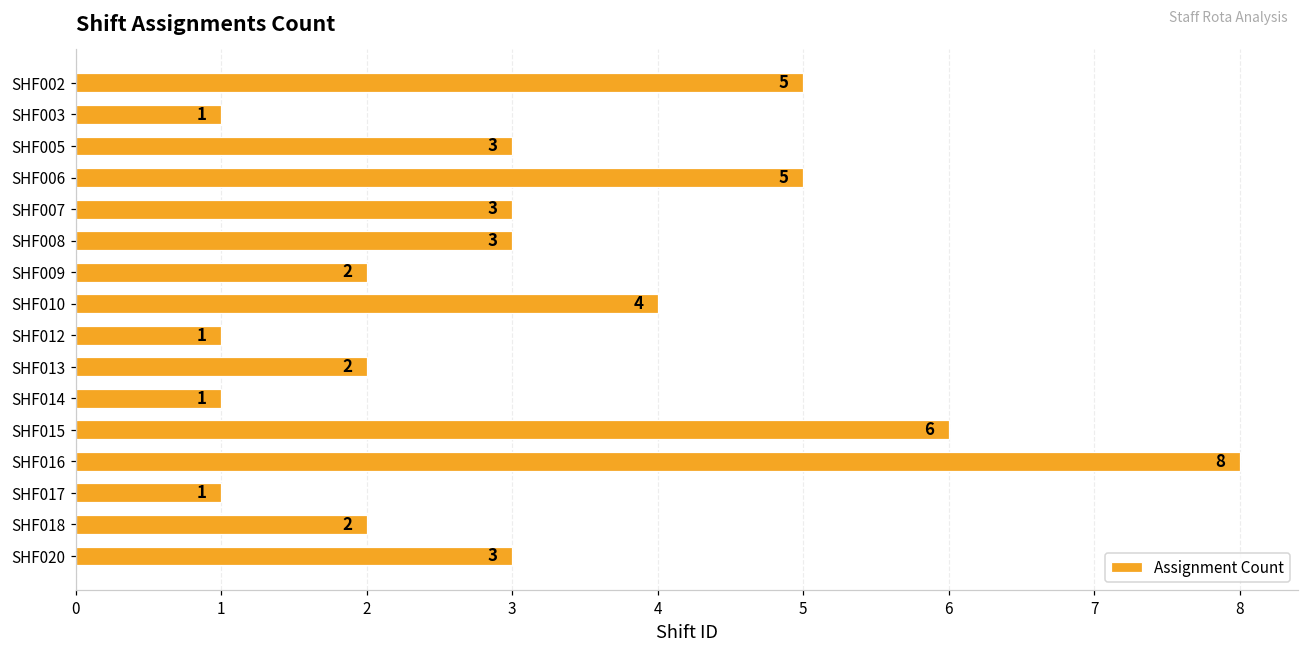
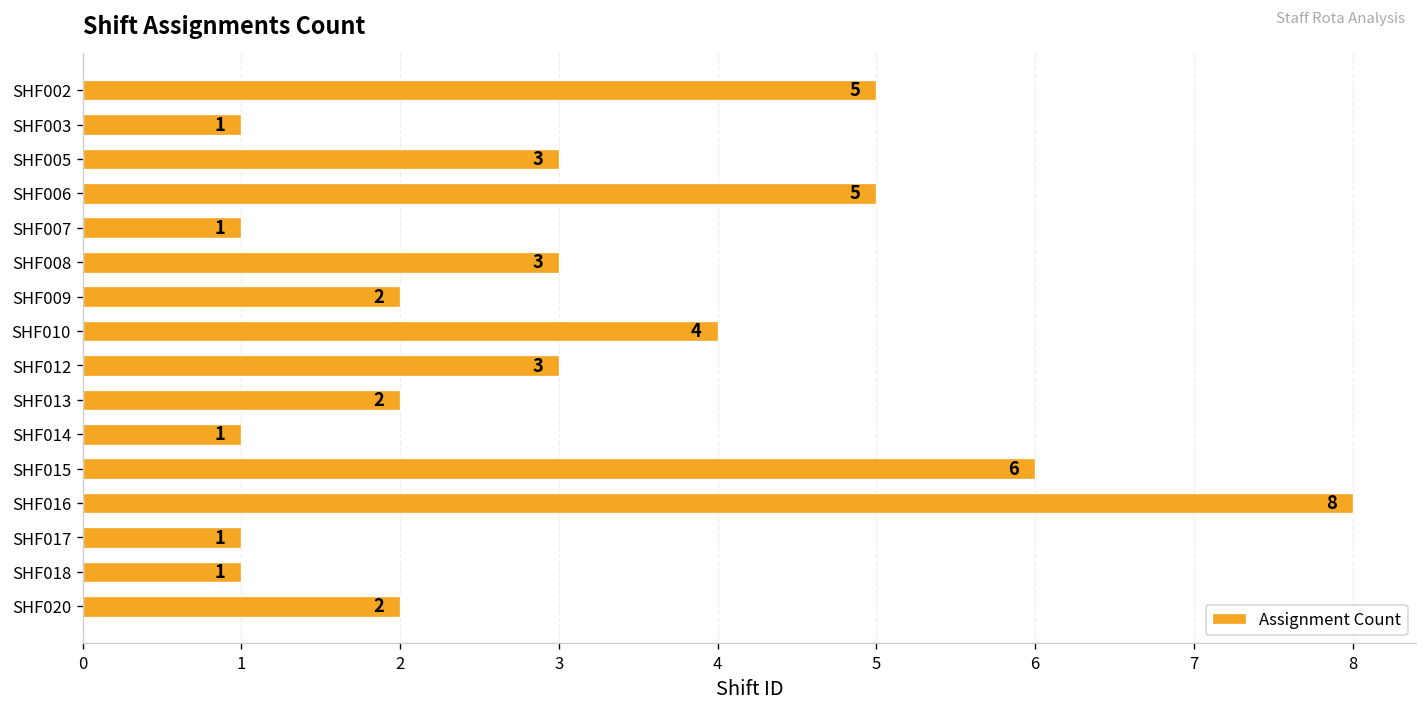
  {
    "SHF002": 5,
    "SHF003": 1,
    "SHF005": 3,
    "SHF006": 5,
-   "SHF007": 3,
+   "SHF007": 1,
    "SHF008": 3,
    "SHF009": 2,
    "SHF010": 4,
-   "SHF012": 1,
+   "SHF012": 3,
    "SHF013": 2,
    "SHF014": 1,
    "SHF015": 6,
    "SHF016": 8,
    "SHF017": 1,
-   "SHF018": 2,
-   "SHF020": 3
+   "SHF018": 1,
+   "SHF020": 2
  }
